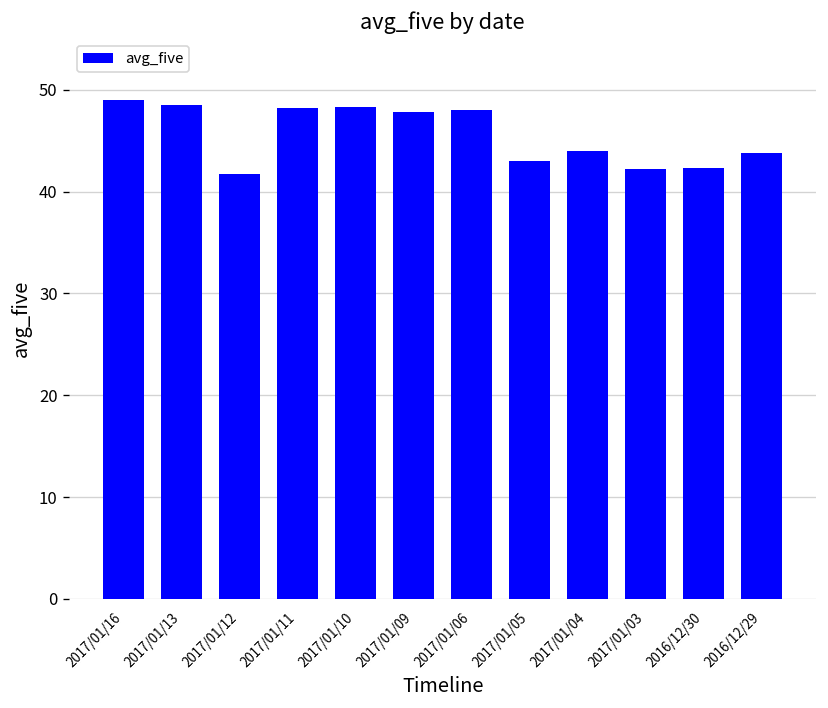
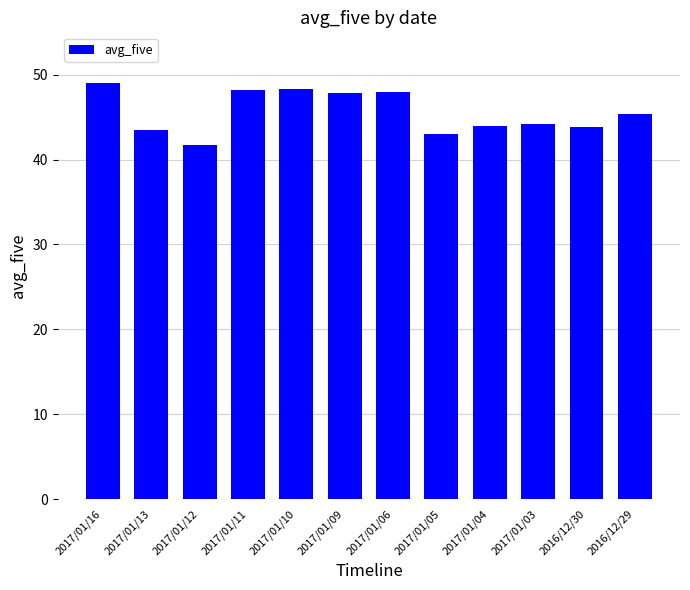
  {
    "2017/01/16": 49,
-   "2017/01/13": 49,
+   "2017/01/13": 43,
    "2017/01/12": 42,
    "2017/01/11": 48,
    "2017/01/10": 48,
    "2017/01/09": 48,
    "2017/01/06": 48,
    "2017/01/05": 43,
    "2017/01/04": 44,
-   "2017/01/03": 42,
-   "2016/12/30": 42,
-   "2016/12/29": 44
+   "2017/01/03": 44,
+   "2016/12/30": 44,
+   "2016/12/29": 45
  }
